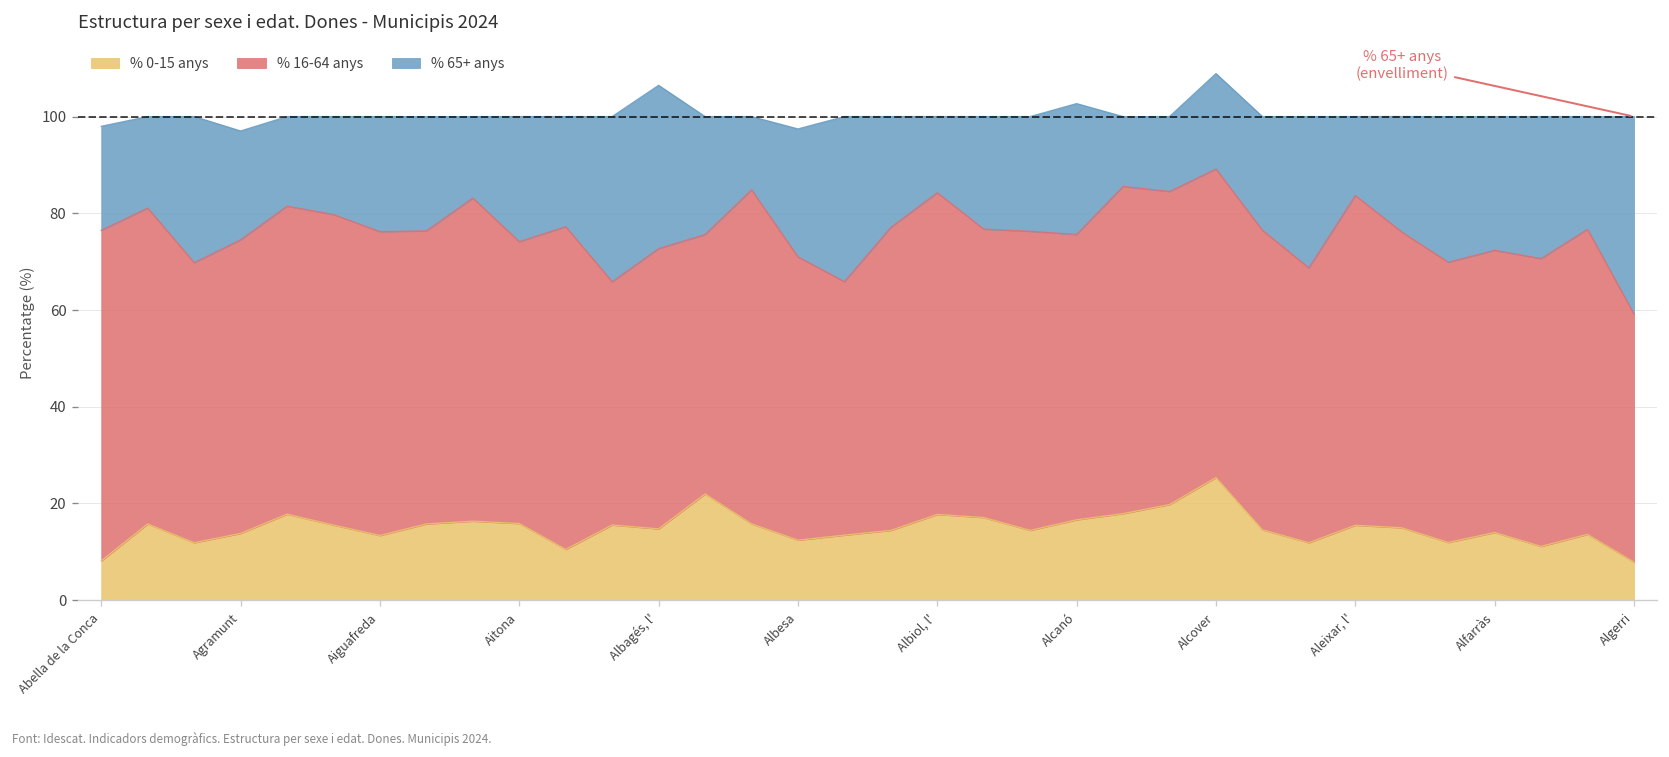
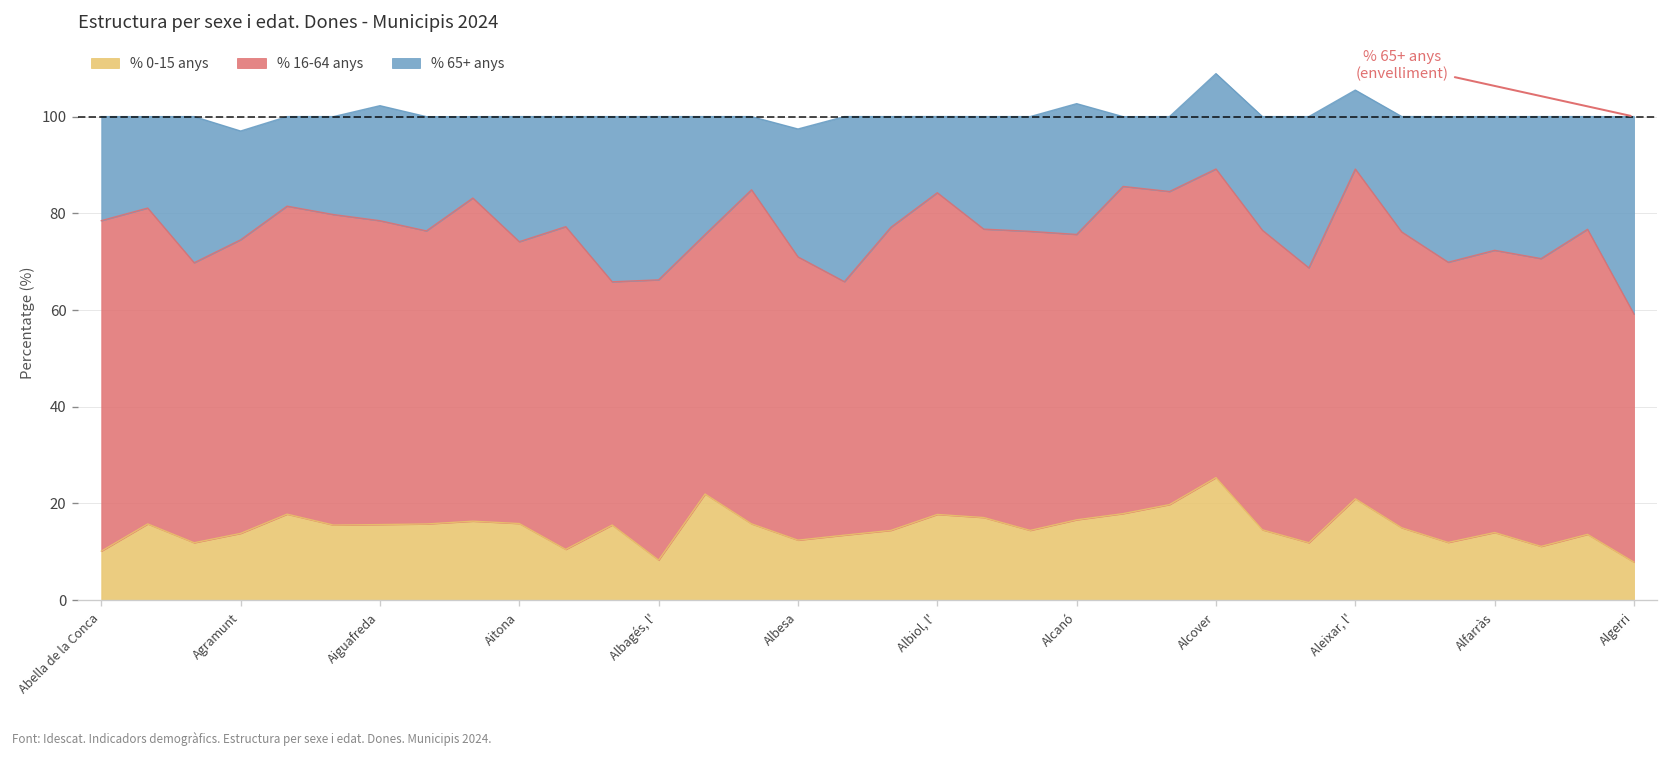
  {
    "% 0-15 anys": {
-     "Abella de la Conca": 8,
+     "Abella de la Conca": 10,
      "Agramunt": 14,
-     "Aiguafreda": 13,
+     "Aiguafreda": 16,
      "Aitona": 16,
-     "Albagés, l'": 15,
+     "Albagés, l'": 8,
      "Albesa": 12,
      "Albiol, l'": 18,
      "Alcanó": 17,
      "Alcover": 25,
-     "Aleixar, l'": 15,
+     "Aleixar, l'": 21,
      "Alfarràs": 14,
      "Algerri": 8
    },
    "% 16-64 anys": {
      "Abella de la Conca": 68,
      "Agramunt": 61,
      "Aiguafreda": 63,
      "Aitona": 58,
      "Albagés, l'": 58,
      "Albesa": 59,
      "Albiol, l'": 67,
      "Alcanó": 59,
      "Alcover": 64,
      "Aleixar, l'": 68,
      "Alfarràs": 58,
      "Algerri": 51
    },
    "% 65+ anys": {
      "Abella de la Conca": 22,
      "Agramunt": 23,
      "Aiguafreda": 24,
      "Aitona": 26,
      "Albagés, l'": 34,
      "Albesa": 26,
      "Albiol, l'": 16,
      "Alcanó": 27,
      "Alcover": 20,
      "Algerri": 41
    }
  }
